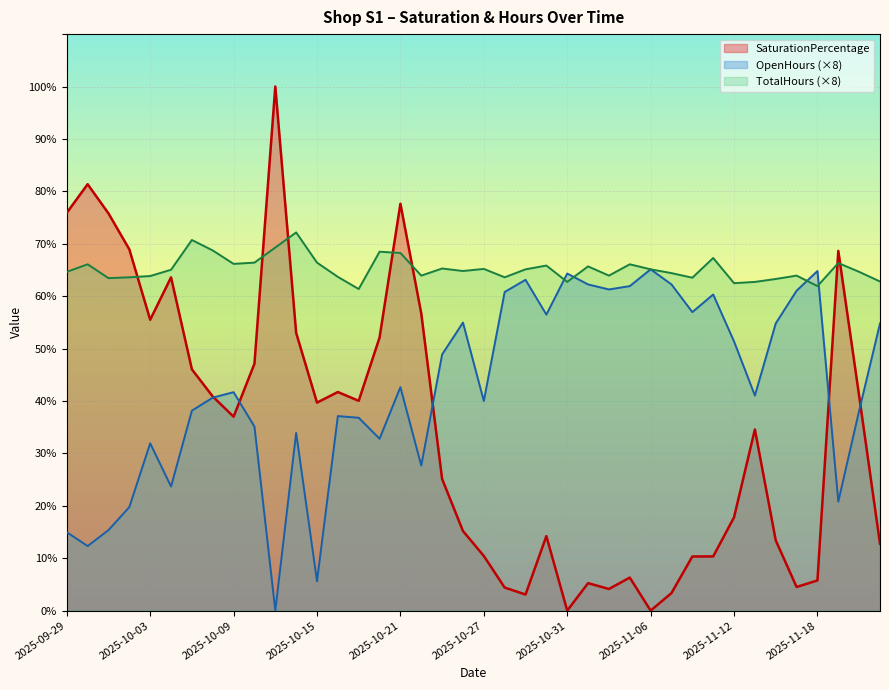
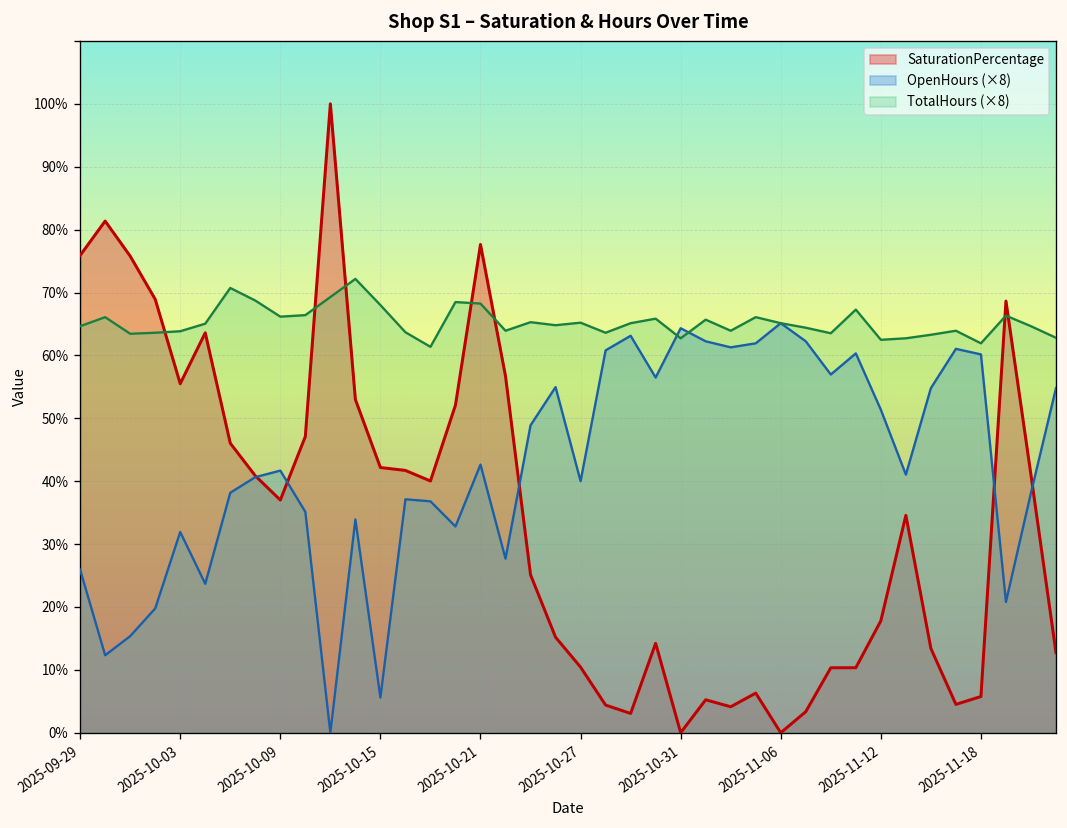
  {
    "SaturationPercentage": {
      "2025-09-29": "76%",
      "2025-10-03": "56%",
      "2025-10-09": "37%",
-     "2025-10-15": "40%",
+     "2025-10-15": "42%",
      "2025-10-21": "78%",
      "2025-10-27": "10%",
      "2025-10-31": "0%",
      "2025-11-06": "0%",
      "2025-11-12": "18%",
      "2025-11-18": "6%"
    },
    "OpenHours (×8)": {
-     "2025-09-29": "15%",
+     "2025-09-29": "26%",
      "2025-10-03": "32%",
      "2025-10-09": "42%",
      "2025-10-15": "6%",
      "2025-10-21": "43%",
      "2025-10-27": "40%",
      "2025-10-31": "64%",
      "2025-11-12": "51%",
-     "2025-11-18": "65%"
+     "2025-11-18": "60%"
    },
    "TotalHours (×8)": {
      "2025-09-29": "65%",
      "2025-10-03": "64%",
      "2025-10-09": "66%",
-     "2025-10-15": "66%",
+     "2025-10-15": "68%",
      "2025-10-21": "68%",
      "2025-10-27": "65%",
      "2025-10-31": "63%",
      "2025-11-12": "62%",
      "2025-11-18": "62%"
    }
  }
